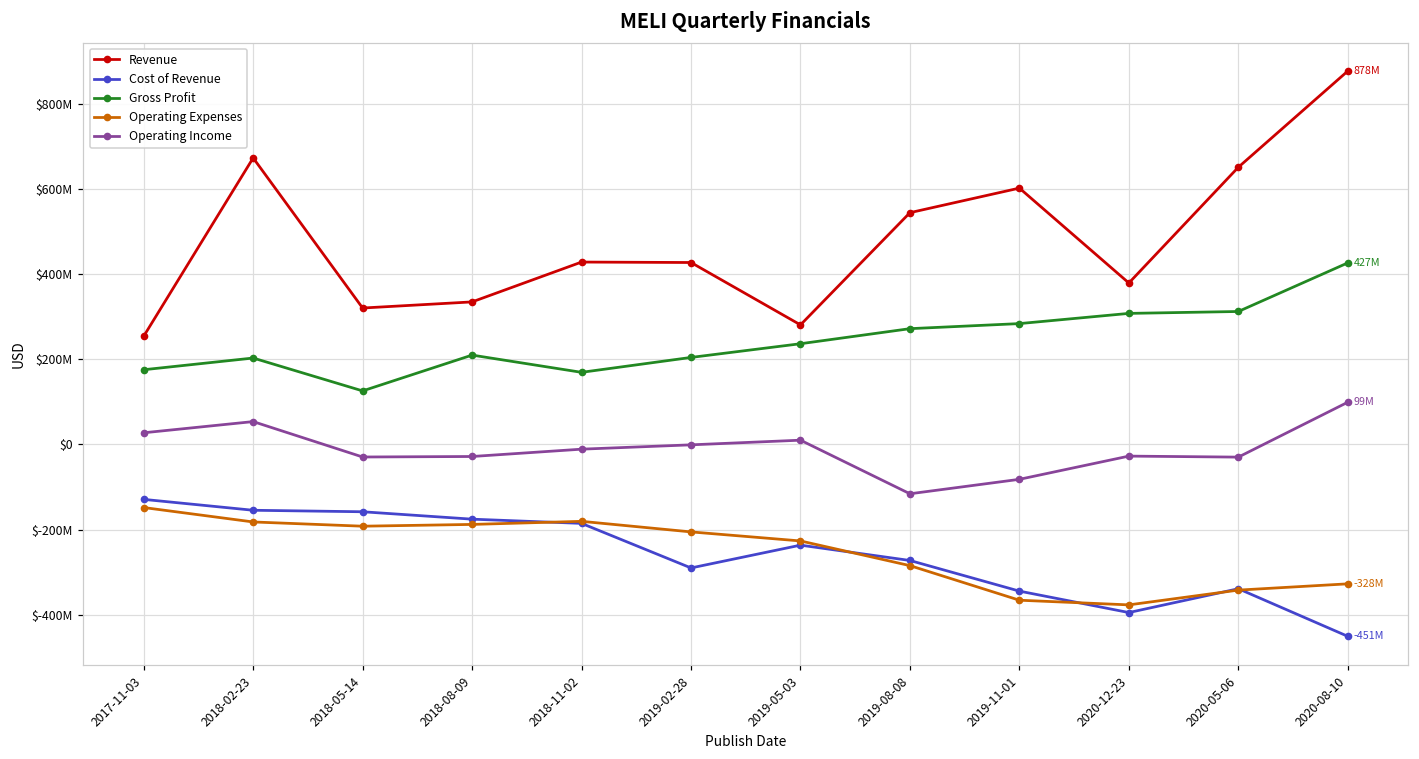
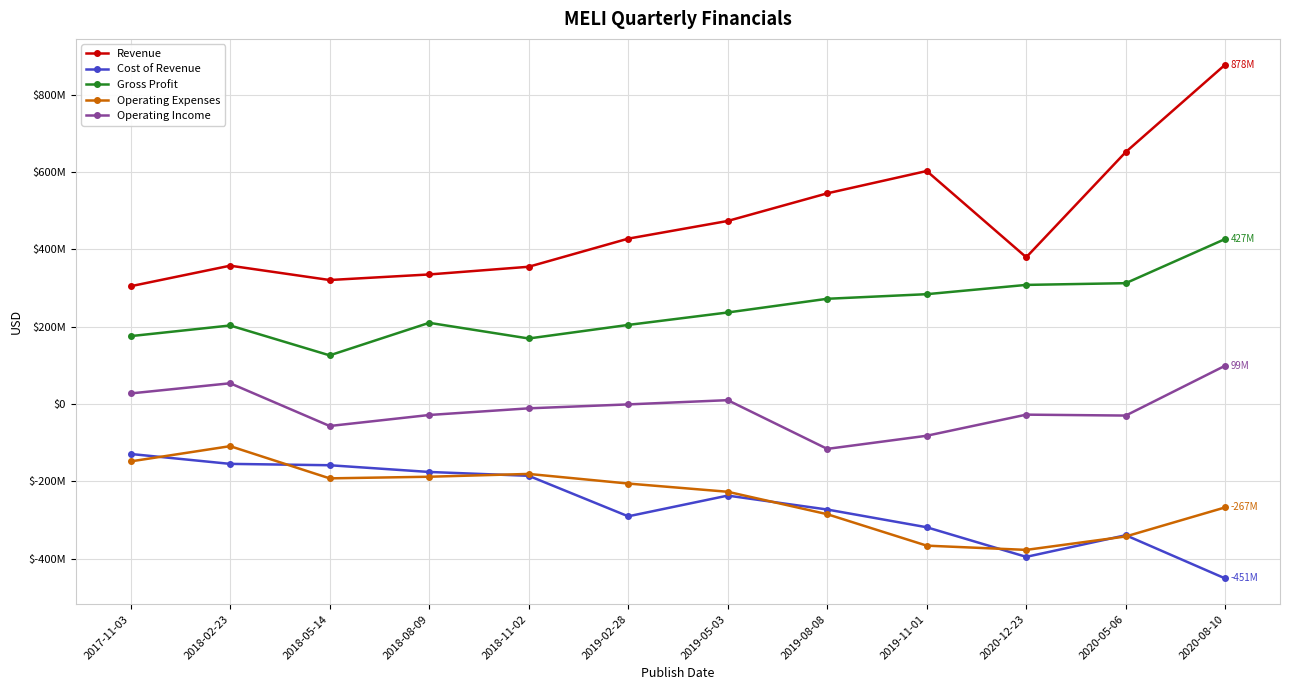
  {
    "Revenue": {
-     "2017-11-03": "$250000000",
-     "2018-02-23": "$670000000",
+     "2017-11-03": "$300000000",
+     "2018-02-23": "$360000000",
      "2018-05-14": "$320000000",
      "2018-08-09": "$340000000",
-     "2018-11-02": "$430000000",
+     "2018-11-02": "$360000000",
      "2019-02-28": "$430000000",
-     "2019-05-03": "$280000000",
+     "2019-05-03": "$470000000",
      "2019-08-08": "$550000000",
      "2019-11-01": "$600000000",
      "2020-12-23": "$380000000",
      "2020-05-06": "$650000000"
    },
    "Cost of Revenue": {
      "2017-11-03": "$-130000000",
      "2018-02-23": "$-150000000",
      "2018-05-14": "$-160000000",
      "2018-08-09": "$-180000000",
      "2019-02-28": "$-290000000",
      "2019-05-03": "$-240000000",
      "2019-08-08": "$-270000000",
-     "2019-11-01": "$-340000000",
+     "2019-11-01": "$-320000000",
      "2020-12-23": "$-400000000"
    },
    "Gross Profit": {
      "2020-08-10": "427M"
    },
    "Operating Expenses": {
-     "2018-02-23": "$-180000000",
-     "2020-08-10": "-328M"
+     "2018-02-23": "$-110000000",
+     "2020-08-10": "-267M"
    },
    "Operating Income": {
      "2017-11-03": "$30000000",
      "2018-02-23": "$50000000",
-     "2018-05-14": "$-30000000",
+     "2018-05-14": "$-60000000",
      "2018-08-09": "$-30000000",
      "2018-11-02": "$-10000000",
      "2019-02-28": "$0",
      "2019-05-03": "$10000000",
      "2019-08-08": "$-120000000",
      "2019-11-01": "$-80000000",
      "2020-12-23": "$-30000000",
      "2020-05-06": "$-30000000"
    }
  }
